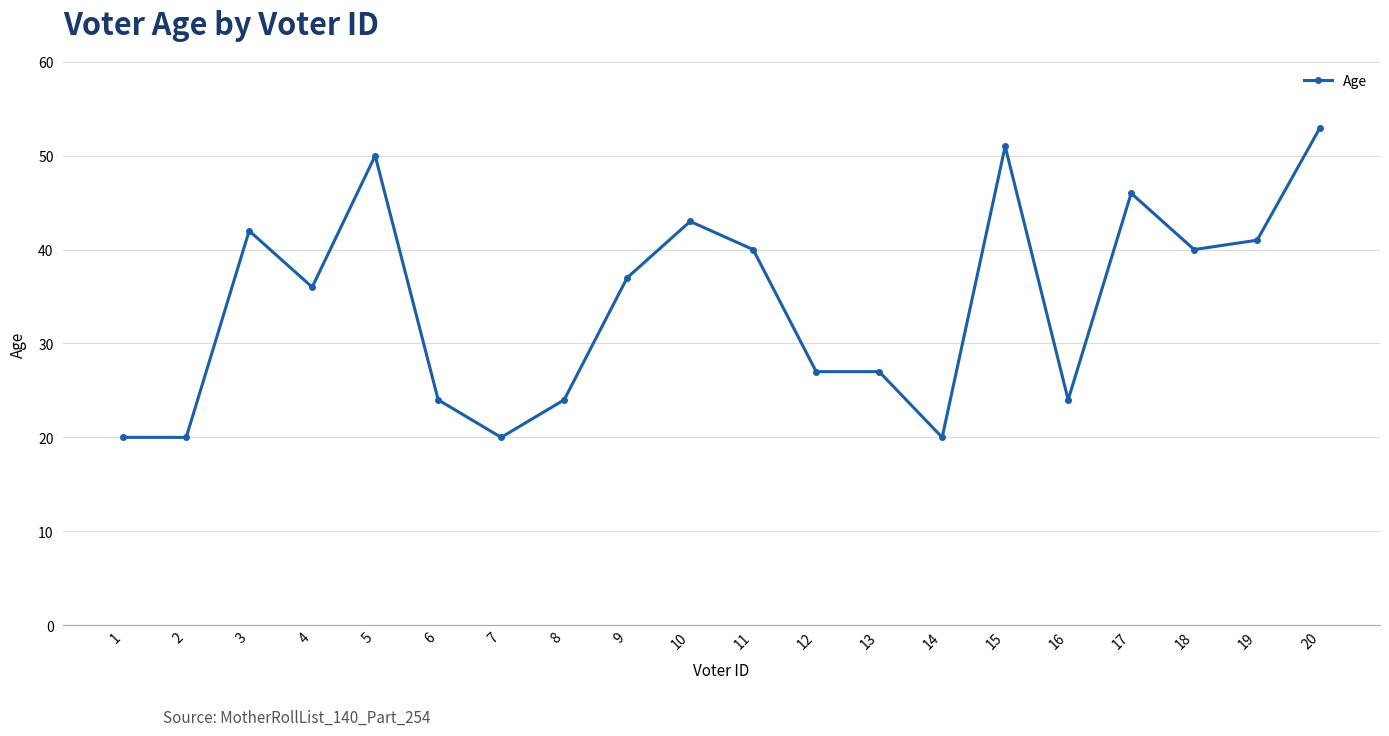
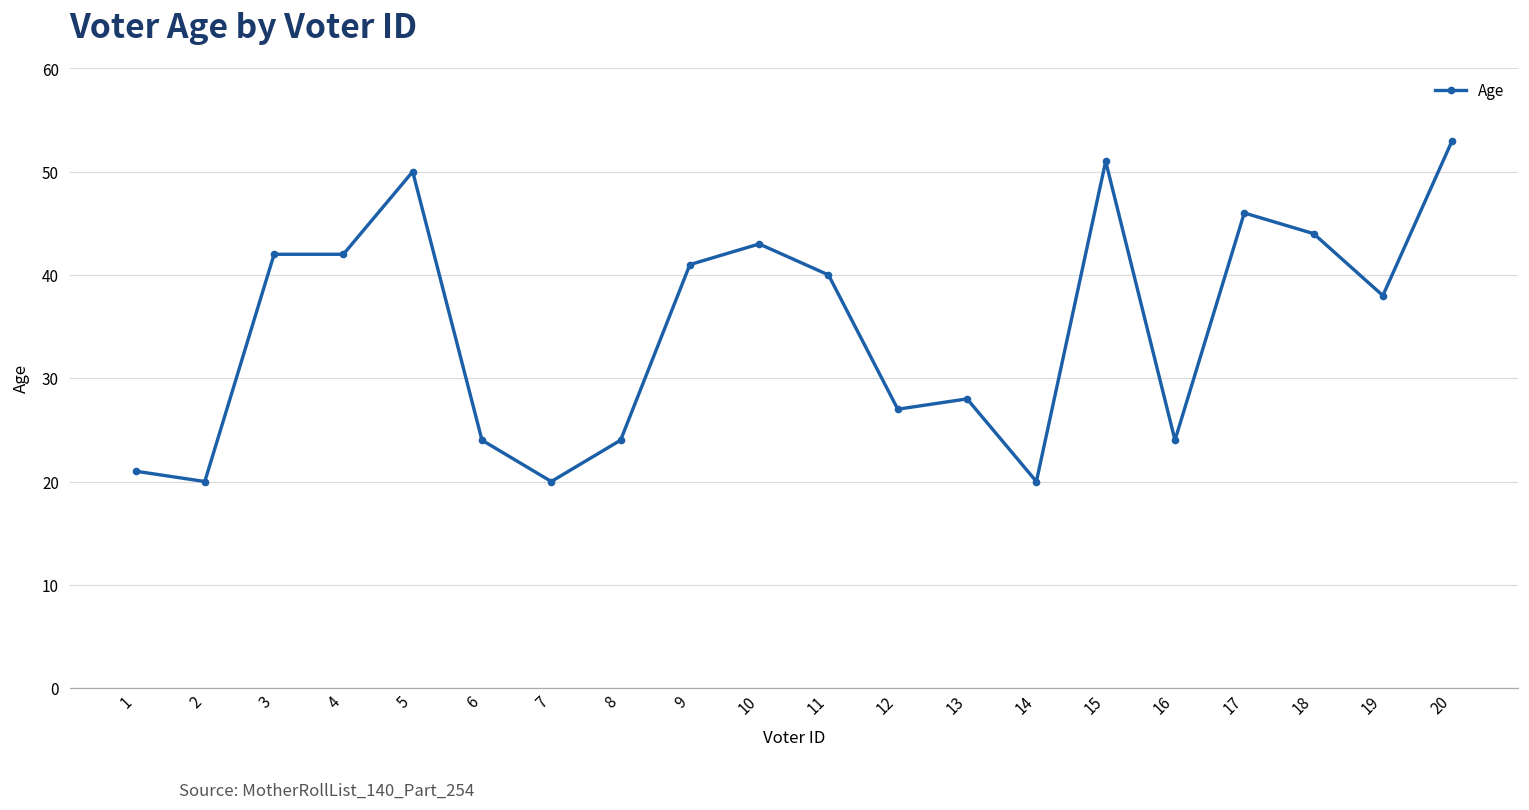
  {
-   "1": 20,
+   "1": 21,
    "2": 20,
    "3": 42,
-   "4": 36,
+   "4": 42,
    "5": 50,
    "6": 24,
    "7": 20,
    "8": 24,
-   "9": 37,
+   "9": 41,
    "10": 43,
    "11": 40,
    "12": 27,
-   "13": 27,
+   "13": 28,
    "14": 20,
    "15": 51,
    "16": 24,
    "17": 46,
-   "18": 40,
-   "19": 41,
+   "18": 44,
+   "19": 38,
    "20": 53
  }
